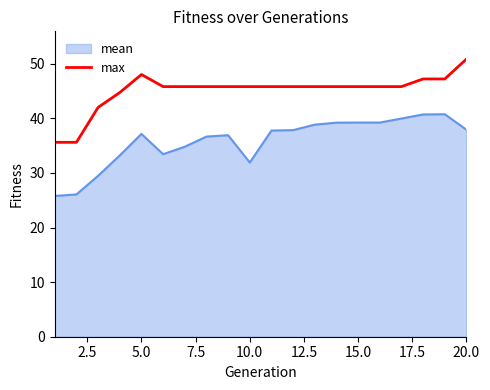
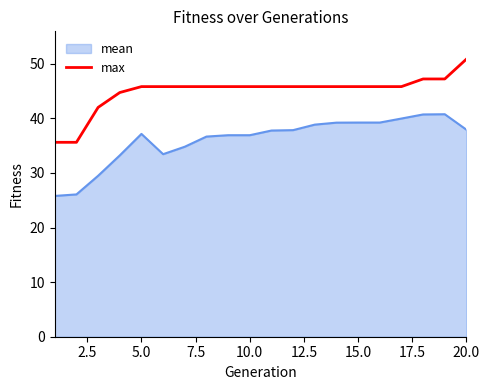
  {
    "mean": {
      "5.0": 37,
-     "10.0": 32,
+     "10.0": 37,
      "15.0": 39,
      "20.0": 38
    },
    "max": {
-     "5.0": 48,
+     "5.0": 46,
      "10.0": 46,
      "15.0": 46,
      "20.0": 51
    }
  }
